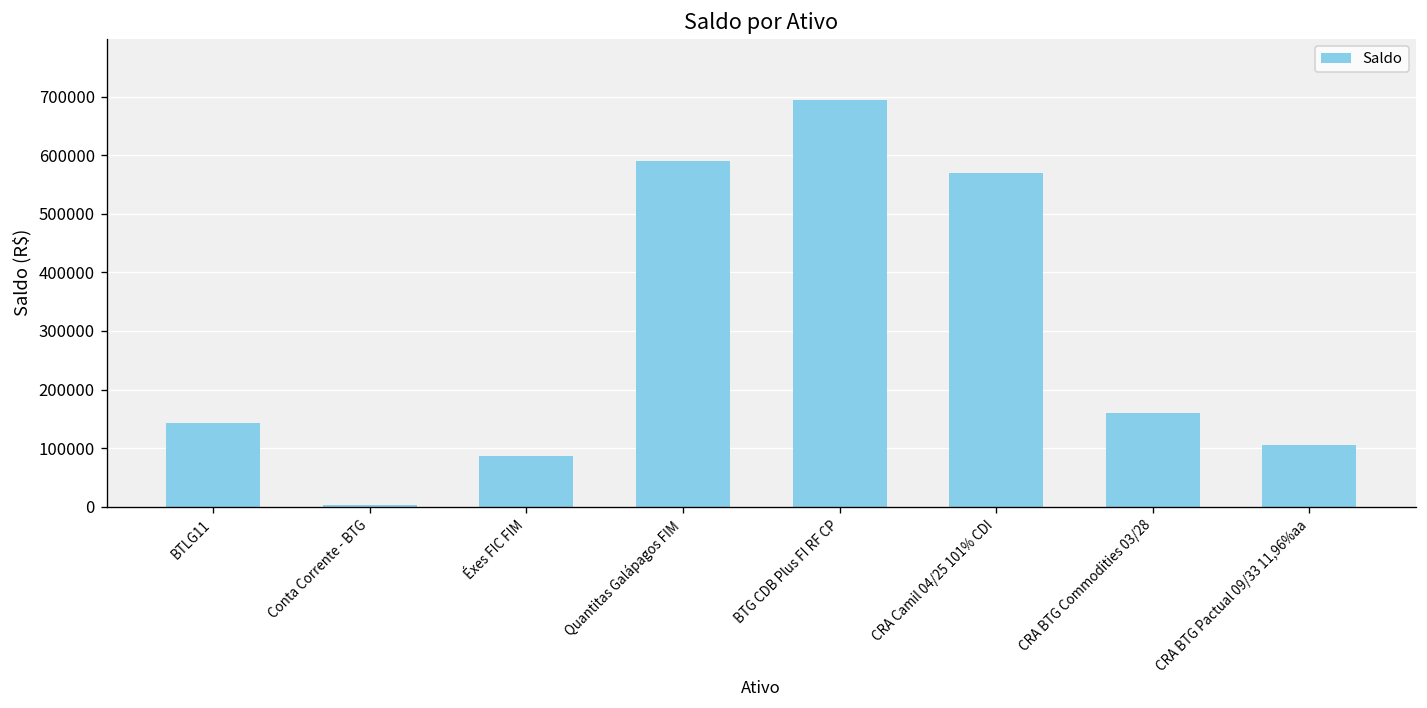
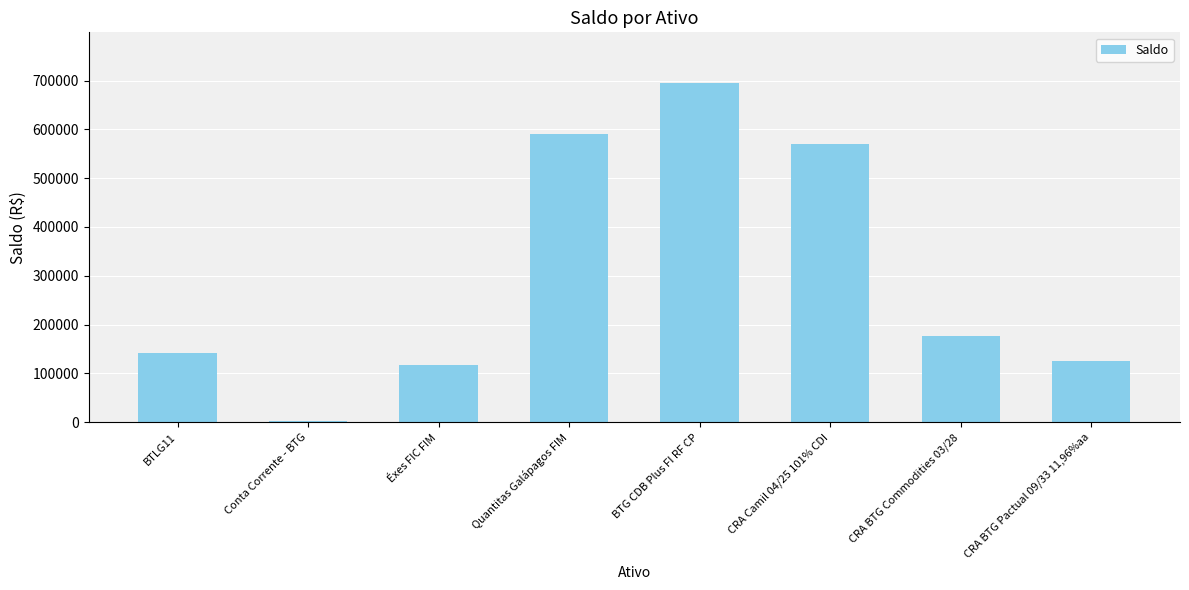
  {
    "BTLG11": 140000,
-   "Éxes FIC FIM": 90000,
+   "Éxes FIC FIM": 120000,
    "Quantitas Galápagos FIM": 590000,
    "BTG CDB Plus FI RF CP": 690000,
    "CRA Camil 04/25 101% CDI": 570000,
-   "CRA BTG Commodities 03/28": 160000,
-   "CRA BTG Pactual 09/33 11,96%aa": 100000
+   "CRA BTG Commodities 03/28": 180000,
+   "CRA BTG Pactual 09/33 11,96%aa": 130000
  }
